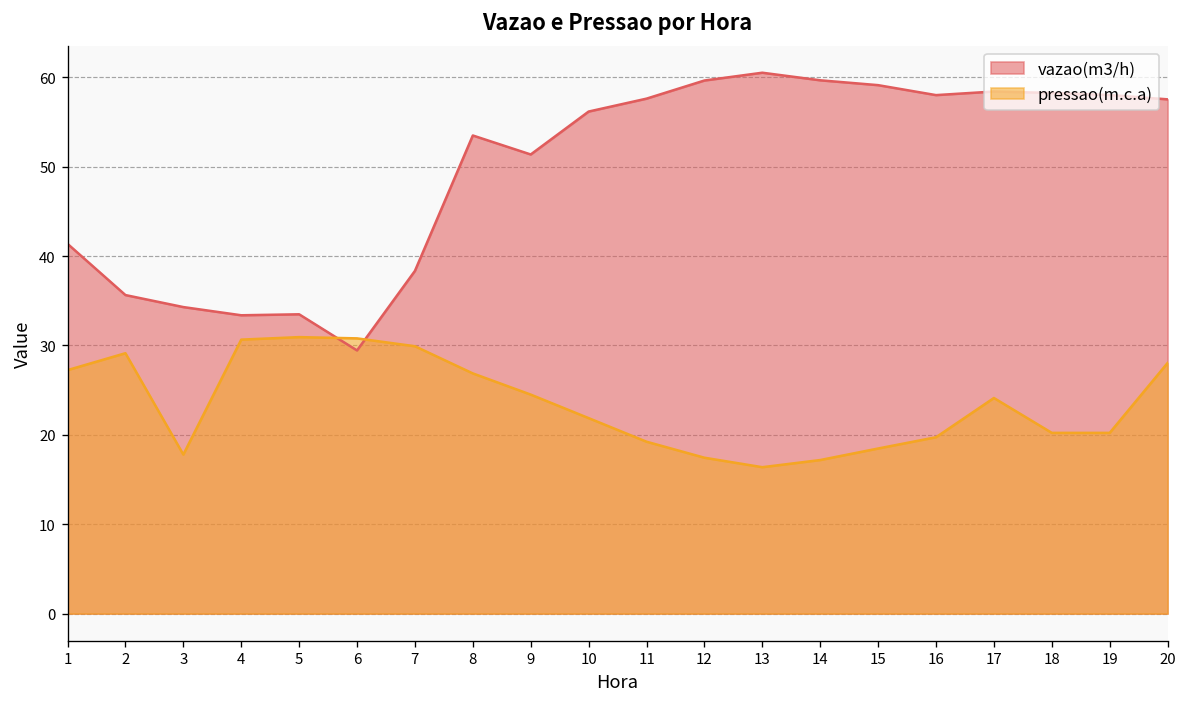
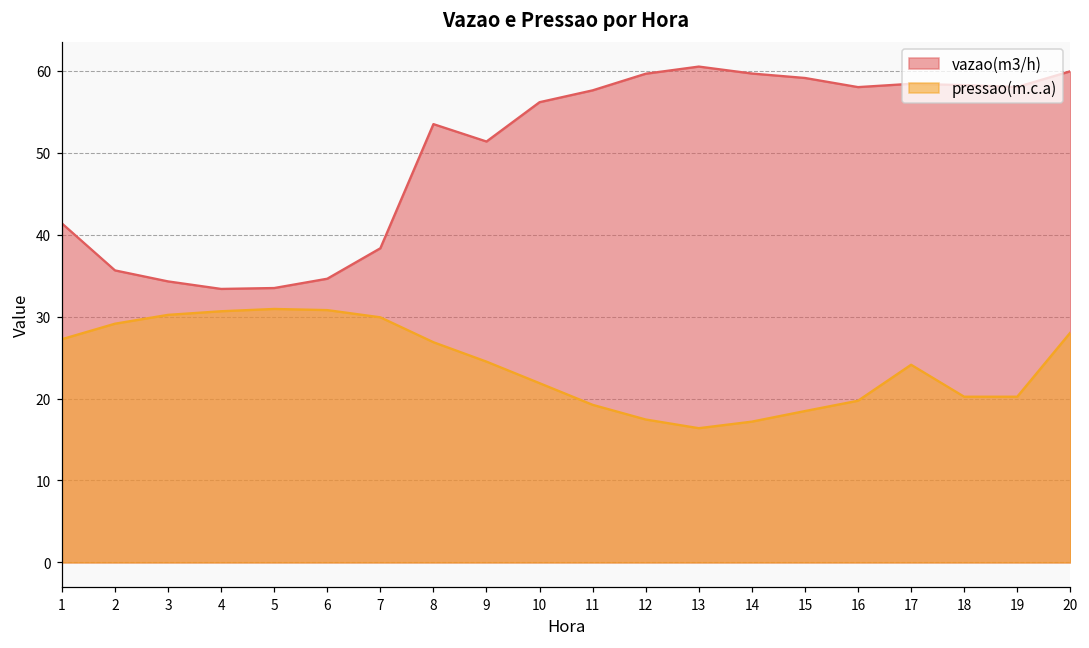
  {
    "vazao(m3/h)": {
      "1": 41,
      "2": 36,
      "3": 34,
      "4": 33,
      "5": 33,
-     "6": 29,
+     "6": 35,
      "7": 38,
      "8": 53,
      "9": 51,
      "10": 56,
      "11": 58,
      "12": 60,
      "13": 61,
      "14": 60,
      "15": 59,
      "16": 58,
-     "20": 58
+     "20": 60
    },
    "pressao(m.c.a)": {
      "1": 27,
      "2": 29,
-     "3": 18,
+     "3": 30,
      "4": 31,
      "5": 31,
      "6": 31,
      "7": 30,
      "8": 27,
      "9": 25,
      "10": 22,
      "11": 19,
      "12": 17,
      "13": 16,
      "14": 17,
      "15": 18,
      "16": 20,
      "17": 24,
      "18": 20,
      "19": 20,
      "20": 28
    }
  }
